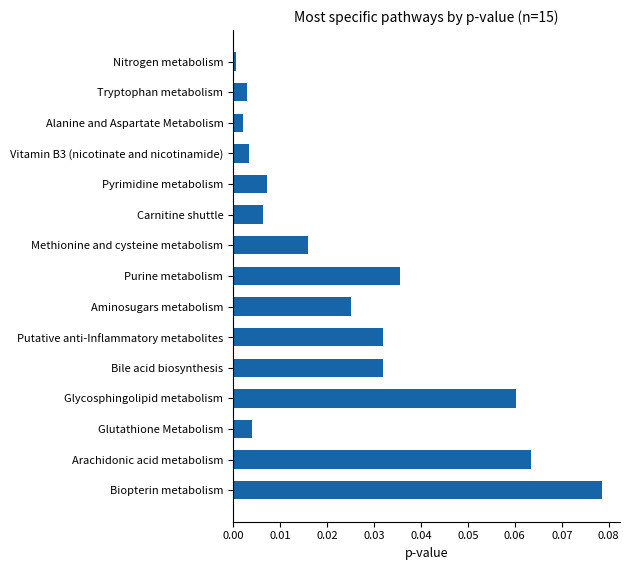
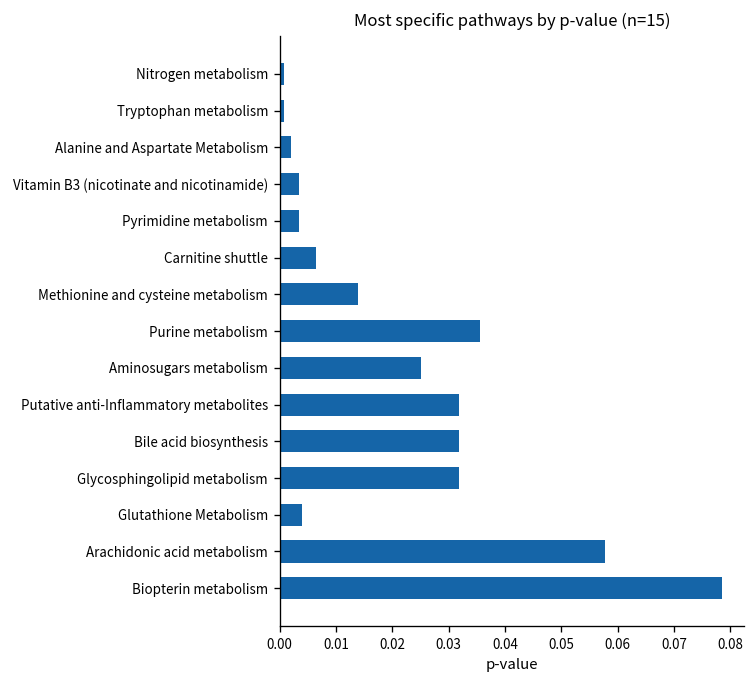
  {
    "Nitrogen metabolism": 0.001,
-   "Tryptophan metabolism": 0.003,
+   "Tryptophan metabolism": 0.001,
    "Alanine and Aspartate Metabolism": 0.002,
    "Vitamin B3 (nicotinate and nicotinamide)": 0.003,
-   "Pyrimidine metabolism": 0.007,
+   "Pyrimidine metabolism": 0.003,
    "Carnitine shuttle": 0.006,
-   "Methionine and cysteine metabolism": 0.016,
+   "Methionine and cysteine metabolism": 0.014,
    "Purine metabolism": 0.036,
    "Aminosugars metabolism": 0.025,
    "Putative anti-Inflammatory metabolites": 0.032,
    "Bile acid biosynthesis": 0.032,
-   "Glycosphingolipid metabolism": 0.060,
+   "Glycosphingolipid metabolism": 0.032,
    "Glutathione Metabolism": 0.004,
-   "Arachidonic acid metabolism": 0.063,
+   "Arachidonic acid metabolism": 0.058,
    "Biopterin metabolism": 0.078
  }
